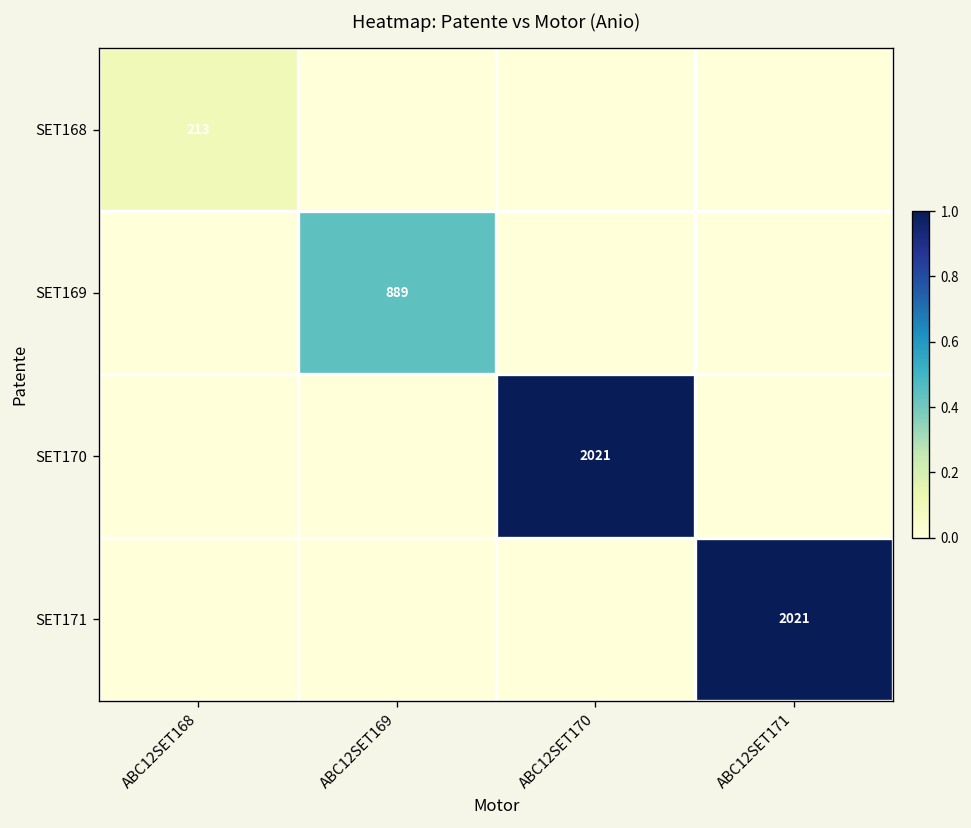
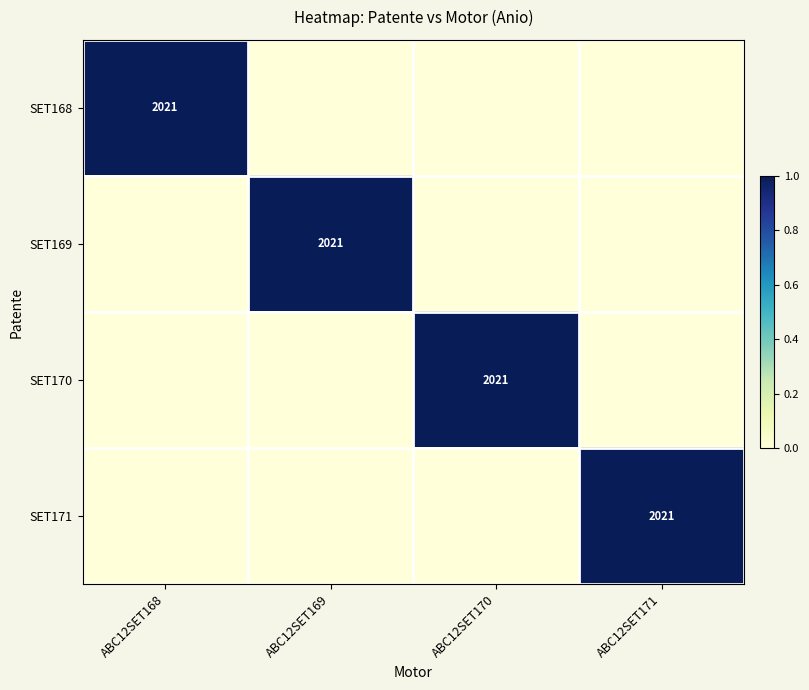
  {
    "SET168": {
-     "ABC12SET168": 213
+     "ABC12SET168": 2021
    },
    "SET169": {
-     "ABC12SET169": 889
+     "ABC12SET169": 2021
    },
    "SET170": {
      "ABC12SET170": 2021
    },
    "SET171": {
      "ABC12SET171": 2021
    }
  }
